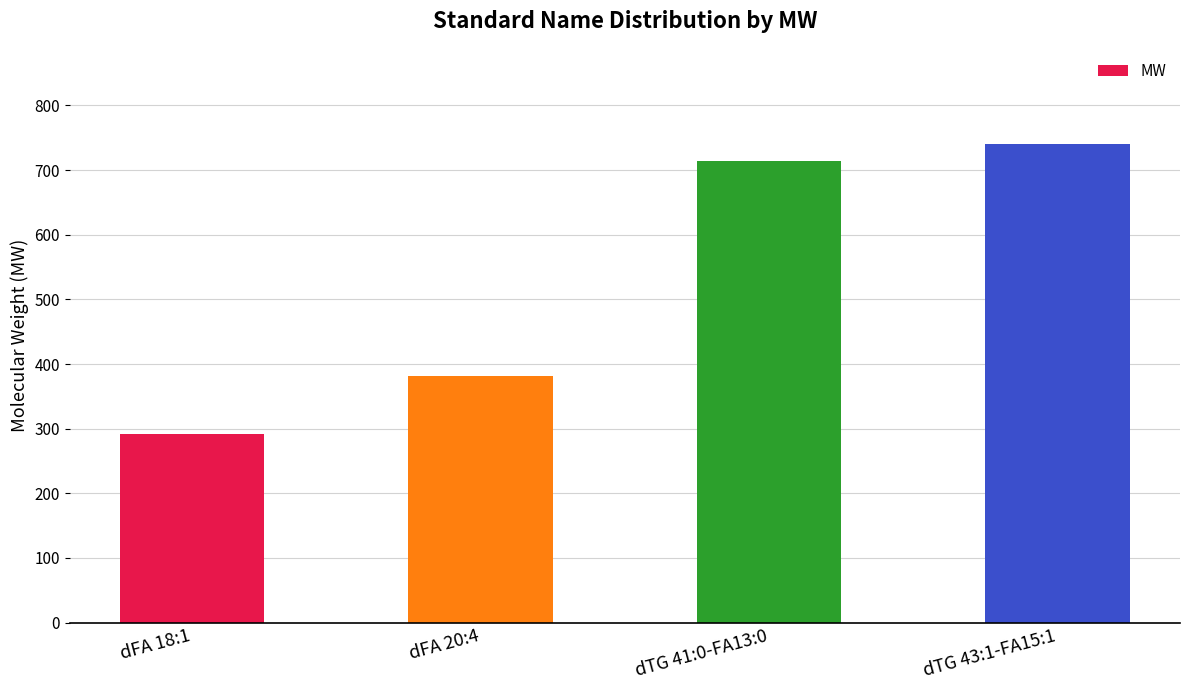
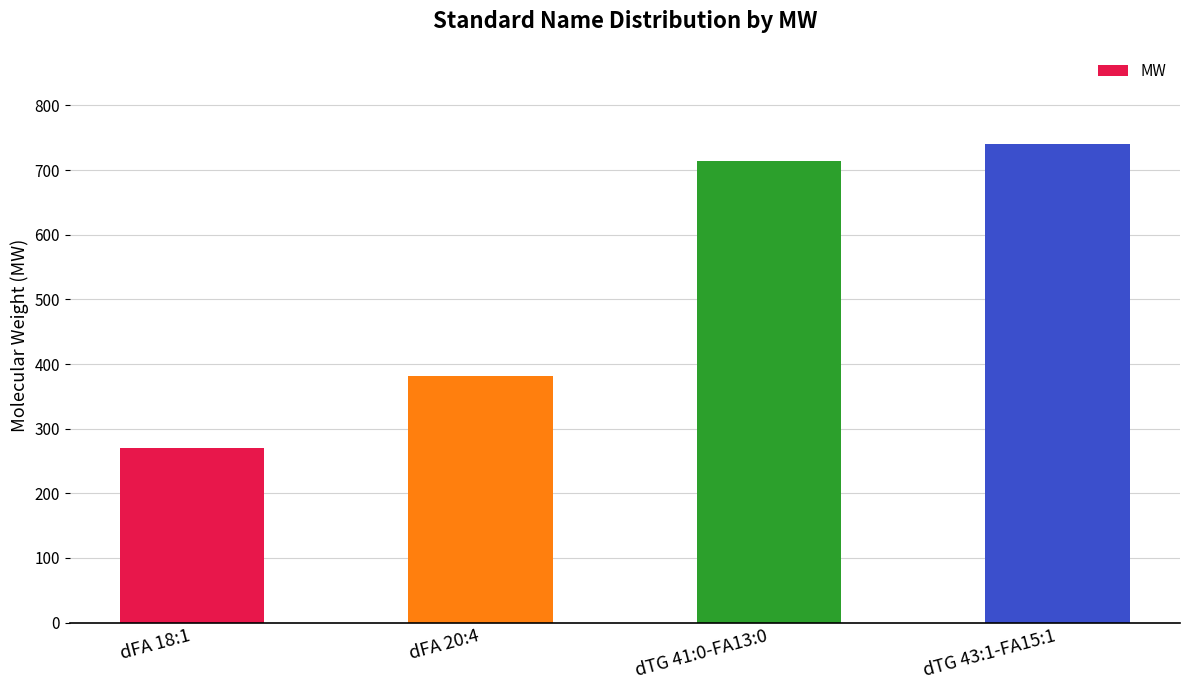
  {
-   "dFA 18:1": 290,
+   "dFA 18:1": 270,
    "dFA 20:4": 380,
    "dTG 41:0-FA13:0": 710,
    "dTG 43:1-FA15:1": 740
  }
